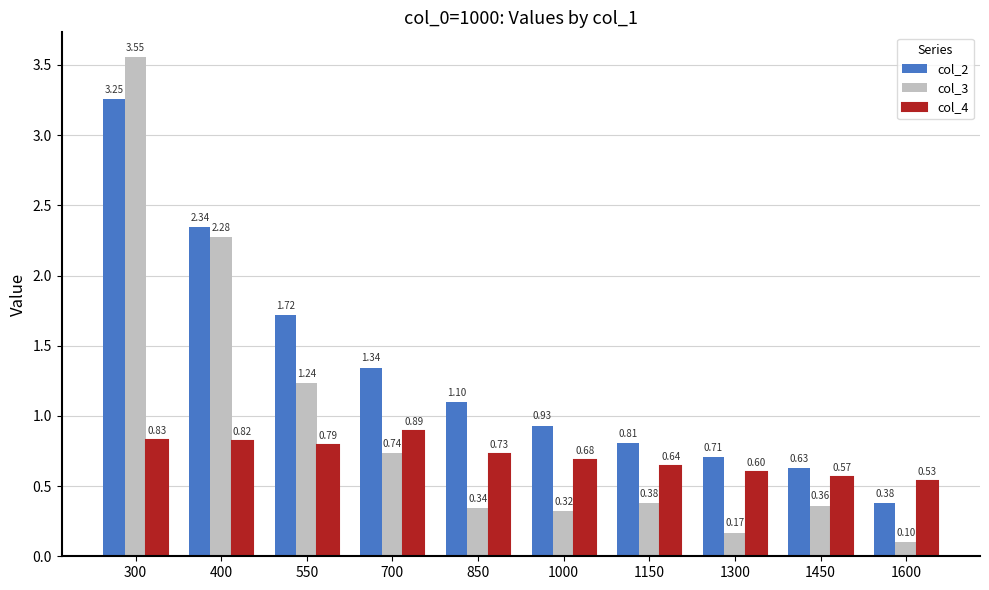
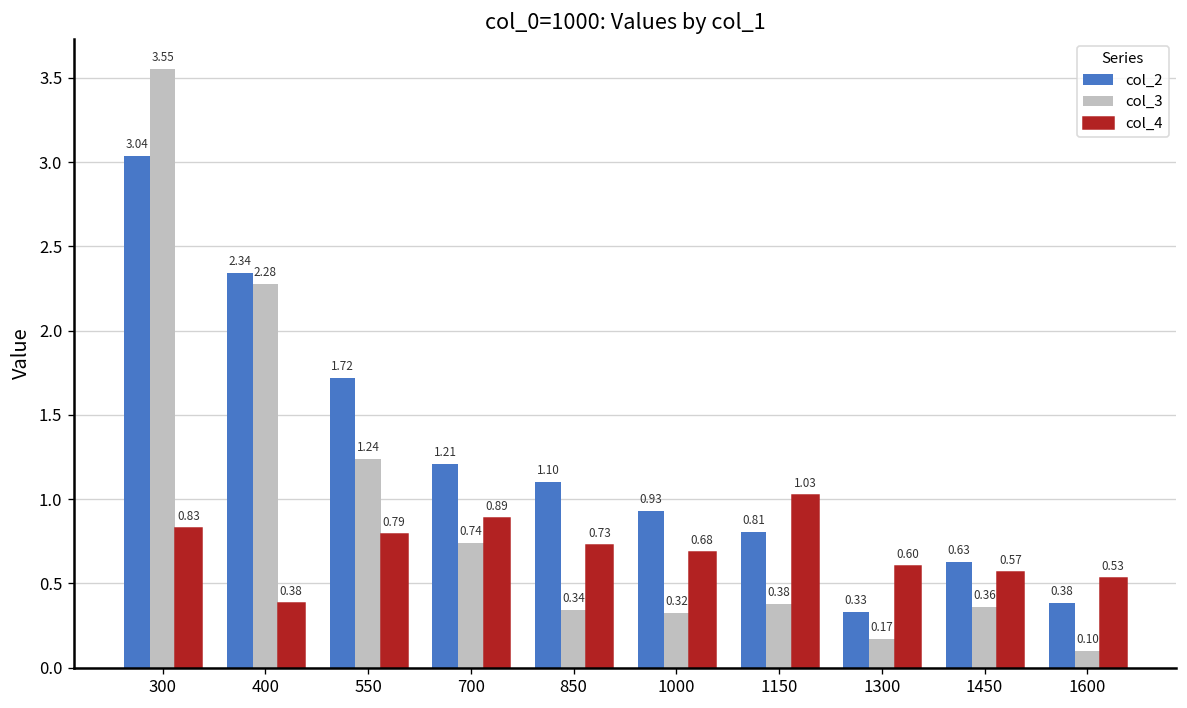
  {
    "col_2": {
-     "300": 3.25,
+     "300": 3.04,
      "400": 2.34,
      "550": 1.72,
-     "700": 1.34,
+     "700": 1.21,
      "850": 1.10,
      "1000": 0.93,
      "1150": 0.81,
-     "1300": 0.71,
+     "1300": 0.33,
      "1450": 0.63,
      "1600": 0.38
    },
    "col_3": {
      "300": 3.55,
      "400": 2.28,
      "550": 1.24,
      "700": 0.74,
      "850": 0.34,
      "1000": 0.32,
      "1150": 0.38,
      "1300": 0.17,
      "1450": 0.36,
      "1600": 0.10
    },
    "col_4": {
      "300": 0.83,
-     "400": 0.82,
+     "400": 0.38,
      "550": 0.79,
      "700": 0.89,
      "850": 0.73,
      "1000": 0.68,
-     "1150": 0.64,
+     "1150": 1.03,
      "1300": 0.60,
      "1450": 0.57,
      "1600": 0.53
    }
  }
